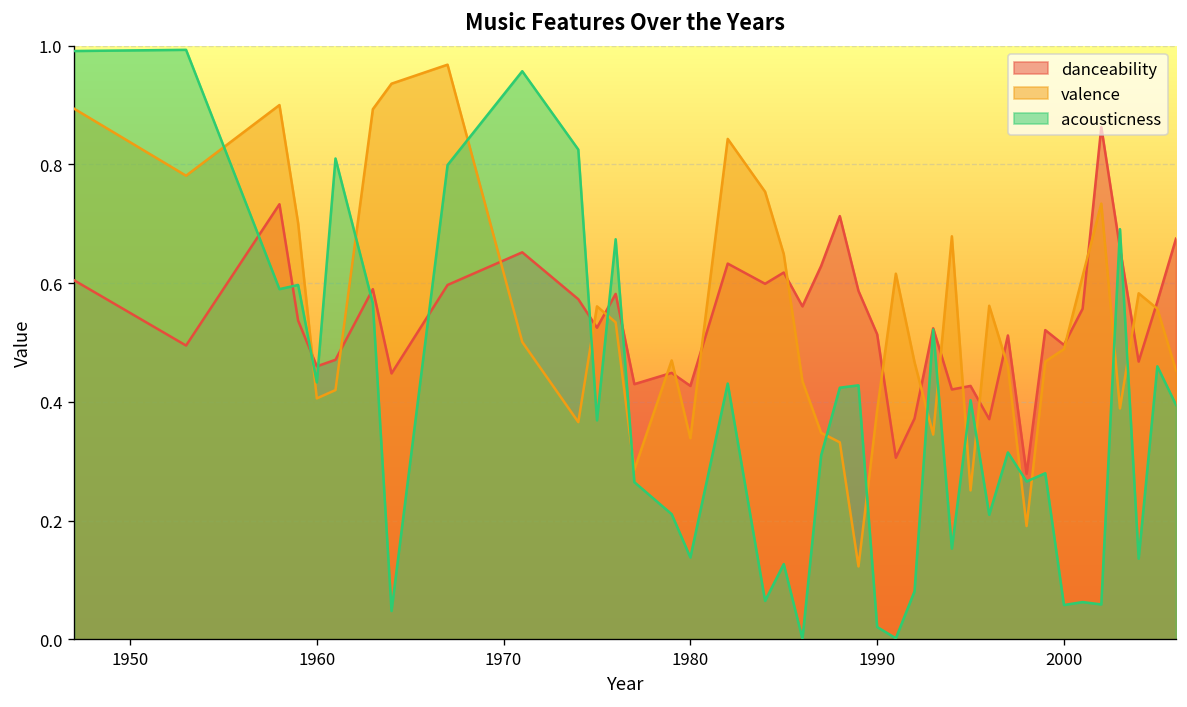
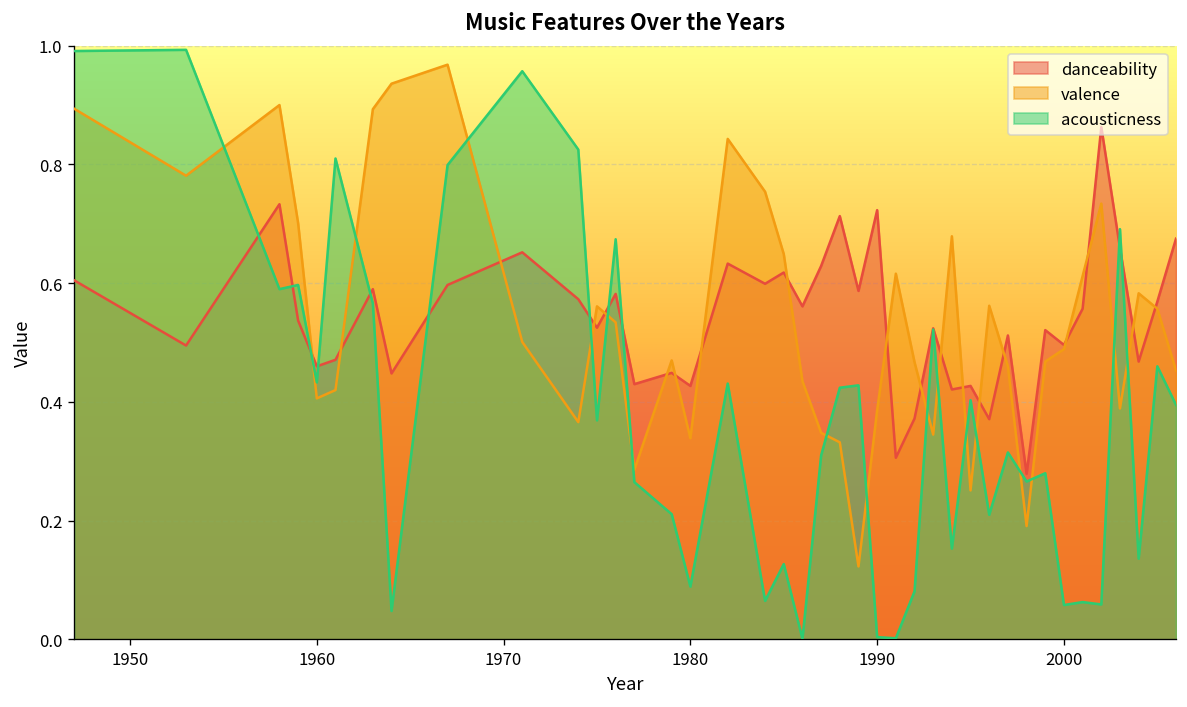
  {
    "danceability": {
      "1960": 0.46,
      "1980": 0.43,
-     "1990": 0.51,
+     "1990": 0.72,
      "2000": 0.50
    },
    "valence": {
      "1960": 0.41,
      "1980": 0.34,
      "1990": 0.39,
      "2000": 0.49
    },
    "acousticness": {
      "1960": 0.43,
-     "1980": 0.14,
-     "1990": 0.02,
+     "1980": 0.09,
+     "1990": 0.00,
      "2000": 0.06
    }
  }
